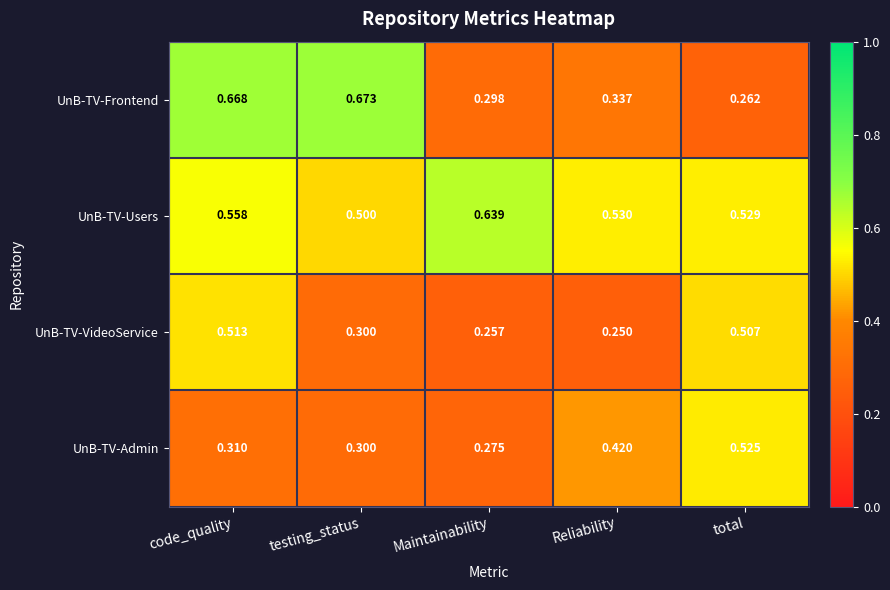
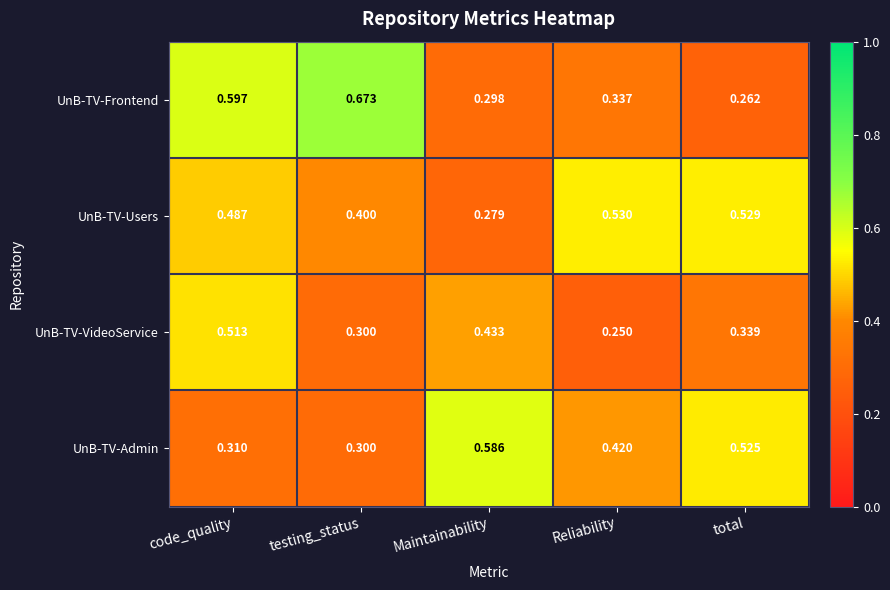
  {
    "UnB-TV-Frontend": {
-     "code_quality": 0.668,
+     "code_quality": 0.597,
      "testing_status": 0.673,
      "Maintainability": 0.298,
      "Reliability": 0.337,
      "total": 0.262
    },
    "UnB-TV-Users": {
-     "code_quality": 0.558,
-     "testing_status": 0.500,
-     "Maintainability": 0.639,
+     "code_quality": 0.487,
+     "testing_status": 0.400,
+     "Maintainability": 0.279,
      "Reliability": 0.530,
      "total": 0.529
    },
    "UnB-TV-VideoService": {
      "code_quality": 0.513,
      "testing_status": 0.300,
-     "Maintainability": 0.257,
+     "Maintainability": 0.433,
      "Reliability": 0.250,
-     "total": 0.507
+     "total": 0.339
    },
    "UnB-TV-Admin": {
      "code_quality": 0.310,
      "testing_status": 0.300,
-     "Maintainability": 0.275,
+     "Maintainability": 0.586,
      "Reliability": 0.420,
      "total": 0.525
    }
  }
